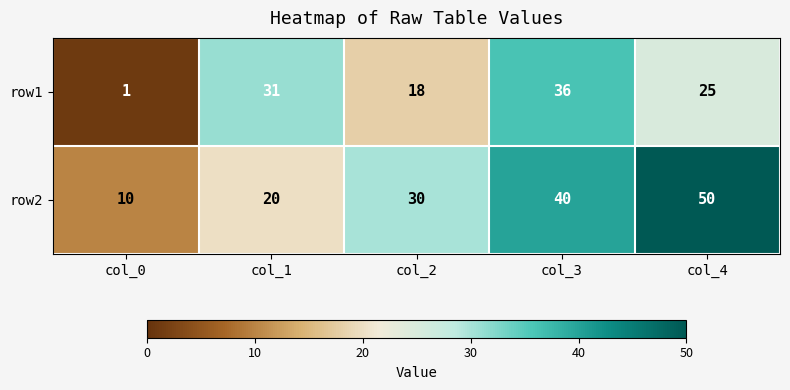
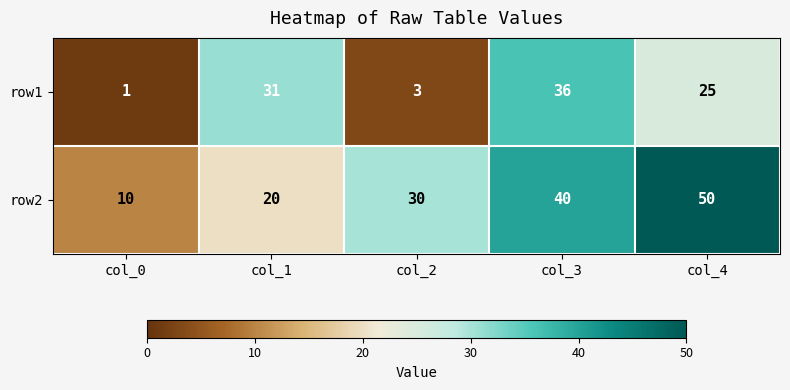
  {
    "row1": {
      "col_0": 1,
      "col_1": 31,
-     "col_2": 18,
+     "col_2": 3,
      "col_3": 36,
      "col_4": 25
    },
    "row2": {
      "col_0": 10,
      "col_1": 20,
      "col_2": 30,
      "col_3": 40,
      "col_4": 50
    }
  }
